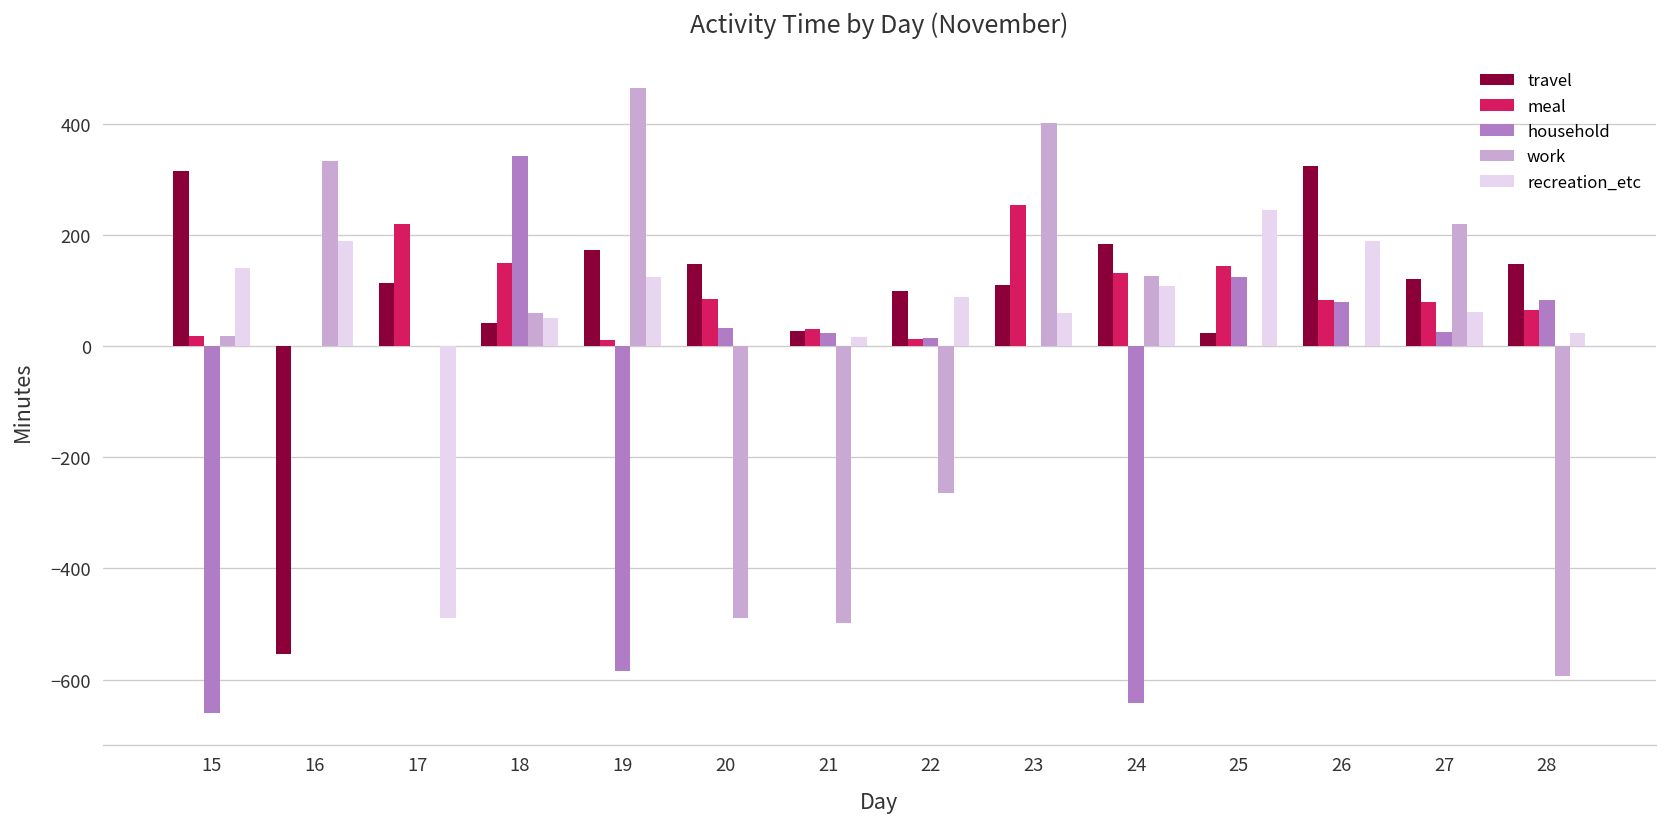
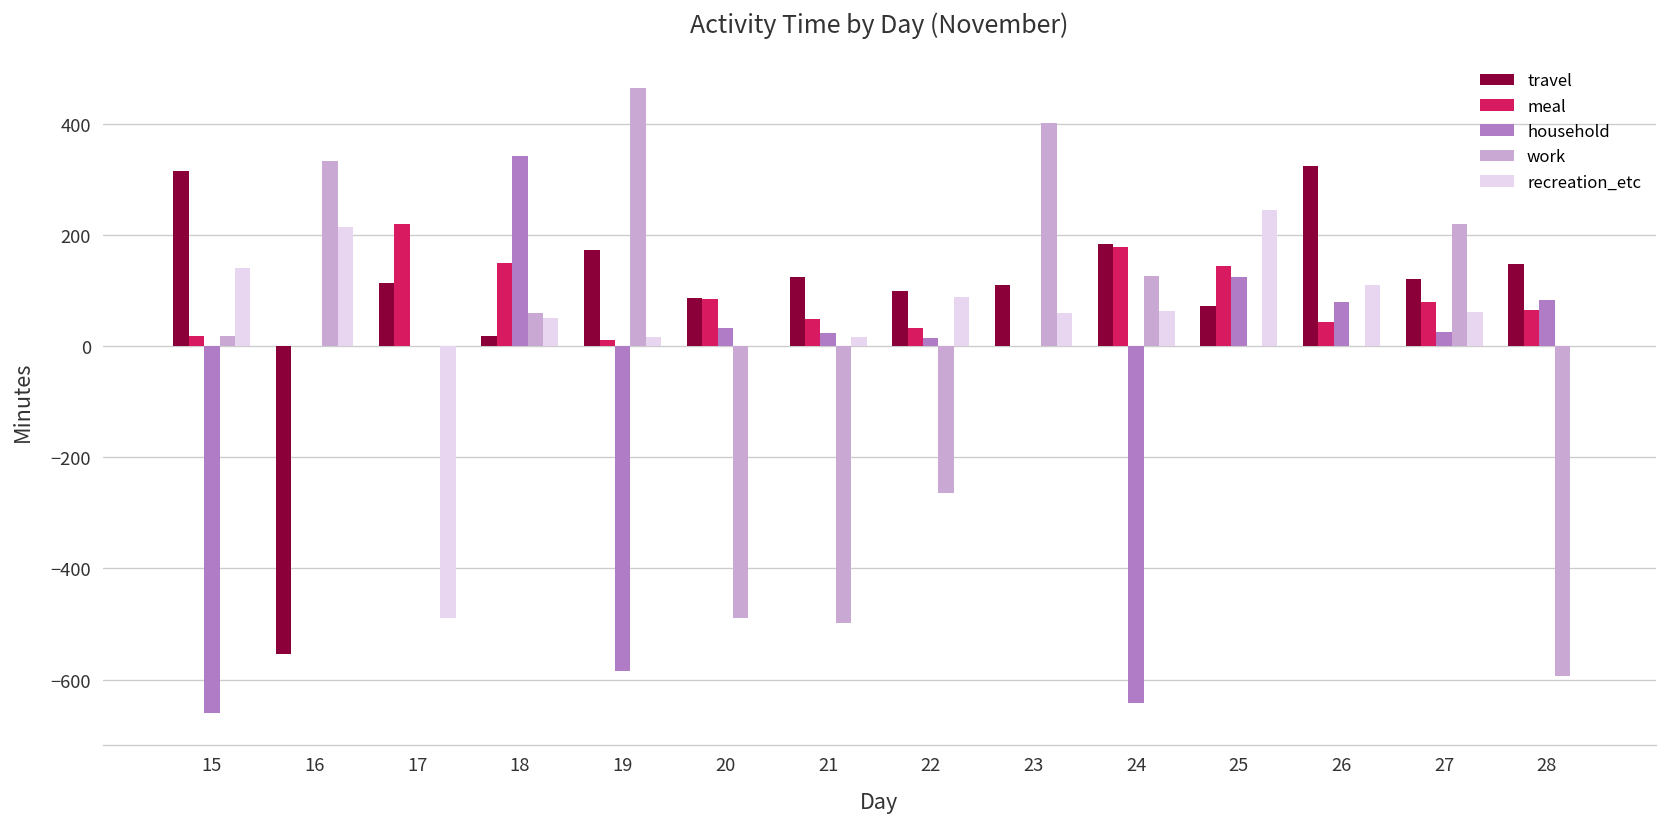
  {
    "travel": {
      "15": 320,
      "16": -550,
      "17": 110,
-     "18": 40,
+     "18": 20,
      "19": 170,
-     "20": 150,
-     "21": 30,
+     "20": 90,
+     "21": 120,
      "22": 100,
      "23": 110,
      "24": 180,
-     "25": 20,
+     "25": 70,
      "26": 320,
      "27": 120,
      "28": 150
    },
    "meal": {
      "15": 20,
      "16": 0,
      "17": 220,
      "18": 150,
      "19": 10,
      "20": 80,
-     "21": 30,
-     "22": 10,
-     "23": 250,
-     "24": 130,
+     "21": 50,
+     "22": 30,
+     "23": 0,
+     "24": 180,
      "25": 140,
-     "26": 80,
+     "26": 40,
      "27": 80,
      "28": 70
    },
    "recreation_etc": {
      "15": 140,
-     "16": 190,
+     "16": 210,
      "17": -490,
      "18": 50,
-     "19": 120,
+     "19": 20,
      "20": 0,
      "21": 20,
      "22": 90,
      "23": 60,
-     "24": 110,
+     "24": 60,
      "25": 240,
-     "26": 190,
+     "26": 110,
      "27": 60,
-     "28": 20
+     "28": 0
    }
  }
